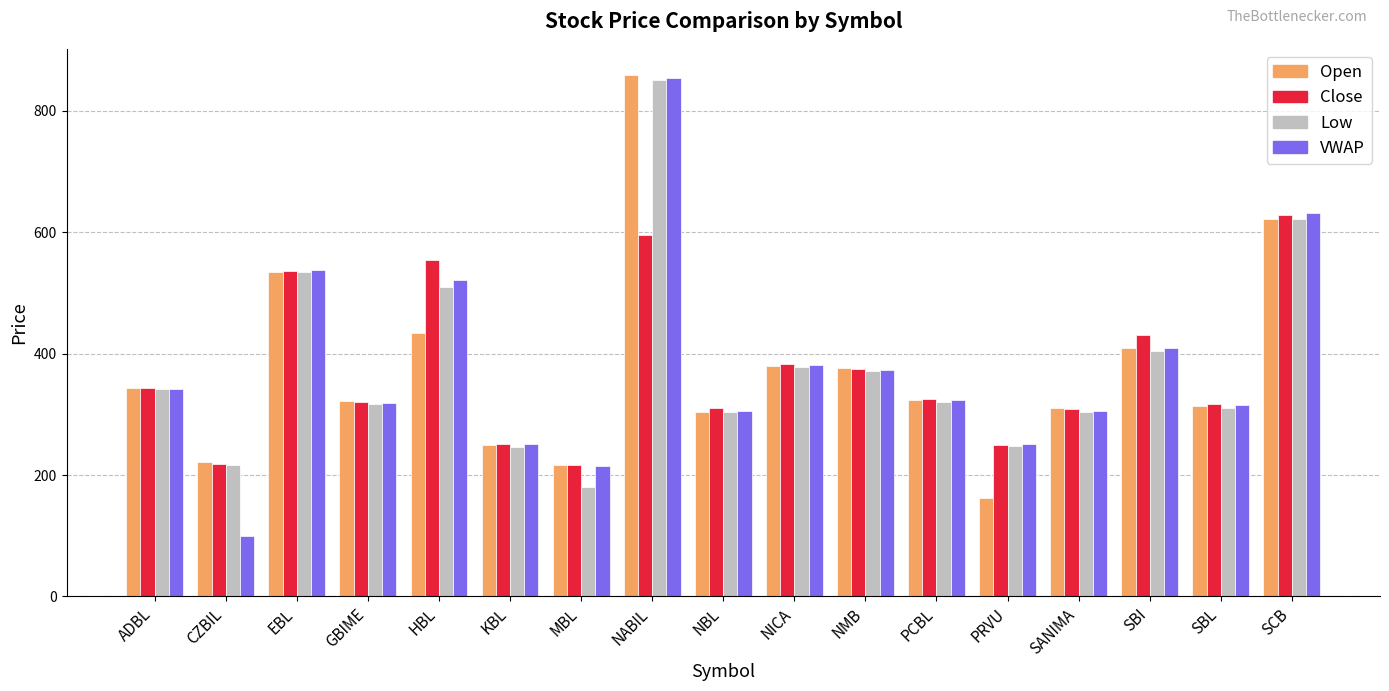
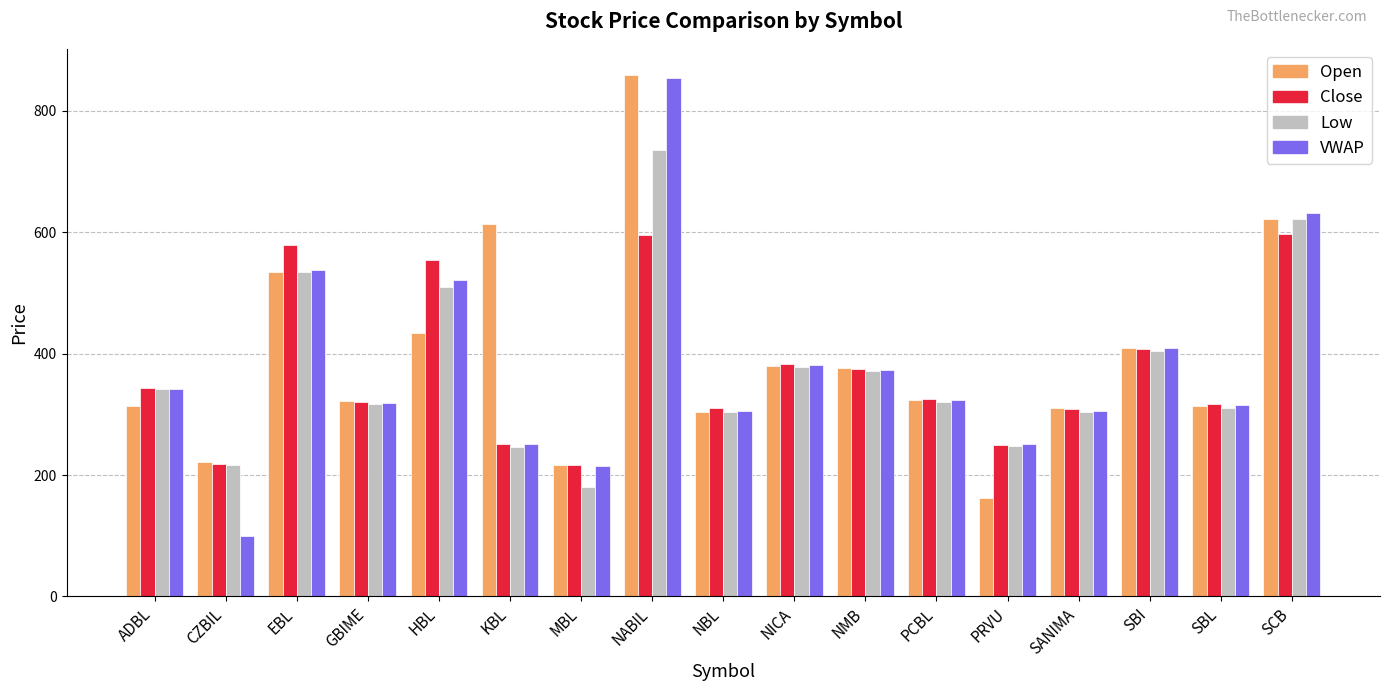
  {
    "Open": {
-     "ADBL": 340,
+     "ADBL": 310,
      "CZBIL": 220,
      "EBL": 540,
      "GBIME": 320,
      "HBL": 430,
-     "KBL": 250,
+     "KBL": 610,
      "MBL": 220,
      "NABIL": 860,
      "NBL": 300,
      "NICA": 380,
      "NMB": 380,
      "PCBL": 320,
      "PRVU": 160,
      "SANIMA": 310,
      "SBI": 410,
      "SBL": 310,
      "SCB": 620
    },
    "Close": {
      "ADBL": 340,
      "CZBIL": 220,
-     "EBL": 540,
+     "EBL": 580,
      "GBIME": 320,
      "HBL": 550,
      "KBL": 250,
      "MBL": 220,
      "NABIL": 600,
      "NBL": 310,
      "NICA": 380,
      "NMB": 370,
      "PCBL": 330,
      "PRVU": 250,
      "SANIMA": 310,
-     "SBI": 430,
+     "SBI": 410,
      "SBL": 320,
-     "SCB": 630
+     "SCB": 600
    },
    "Low": {
      "ADBL": 340,
      "CZBIL": 220,
      "EBL": 540,
      "GBIME": 320,
      "HBL": 510,
      "KBL": 250,
      "MBL": 180,
-     "NABIL": 850,
+     "NABIL": 730,
      "NBL": 300,
      "NICA": 380,
      "NMB": 370,
      "PCBL": 320,
      "PRVU": 250,
      "SANIMA": 300,
      "SBI": 410,
      "SBL": 310,
      "SCB": 620
    },
    "VWAP": {
      "ADBL": 340,
      "CZBIL": 100,
      "EBL": 540,
      "GBIME": 320,
      "HBL": 520,
      "KBL": 250,
      "MBL": 210,
      "NABIL": 850,
      "NBL": 310,
      "NICA": 380,
      "NMB": 370,
      "PCBL": 320,
      "PRVU": 250,
      "SANIMA": 310,
      "SBI": 410,
      "SBL": 320,
      "SCB": 630
    }
  }
